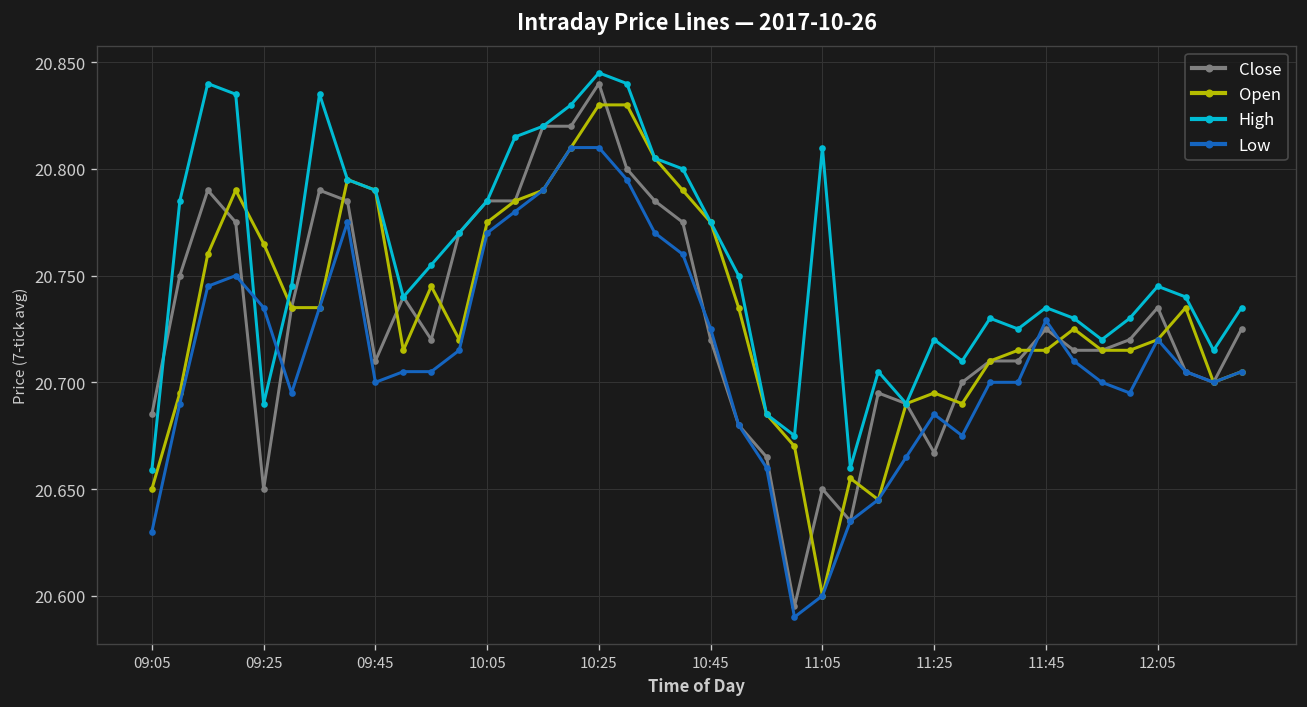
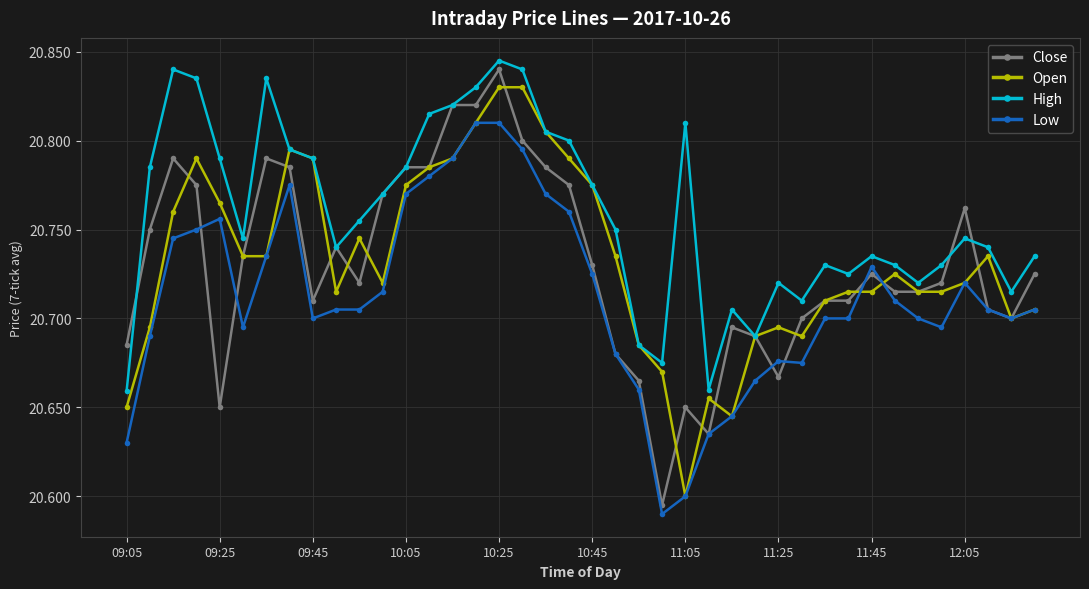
  {
    "Close": {
      "09:05": 20.685,
      "09:25": 20.650,
      "09:45": 20.710,
      "10:25": 20.840,
-     "10:45": 20.72,
+     "10:45": 20.73,
      "11:05": 20.650,
      "11:25": 20.667,
      "11:45": 20.725,
-     "12:05": 20.735
+     "12:05": 20.762
    },
    "Open": {
      "09:05": 20.650,
      "09:25": 20.765,
      "10:05": 20.775,
      "10:25": 20.830,
      "11:25": 20.695,
      "11:45": 20.715
    },
    "High": {
      "09:05": 20.66,
-     "09:25": 20.69,
+     "09:25": 20.79,
      "10:25": 20.845,
      "11:05": 20.81,
      "11:25": 20.72,
      "11:45": 20.735,
      "12:05": 20.745
    },
    "Low": {
      "09:05": 20.630,
-     "09:25": 20.735,
+     "09:25": 20.756,
      "09:45": 20.700,
      "10:05": 20.770,
      "10:25": 20.810,
      "10:45": 20.725,
-     "11:25": 20.685,
+     "11:25": 20.676,
      "11:45": 20.729
    }
  }
